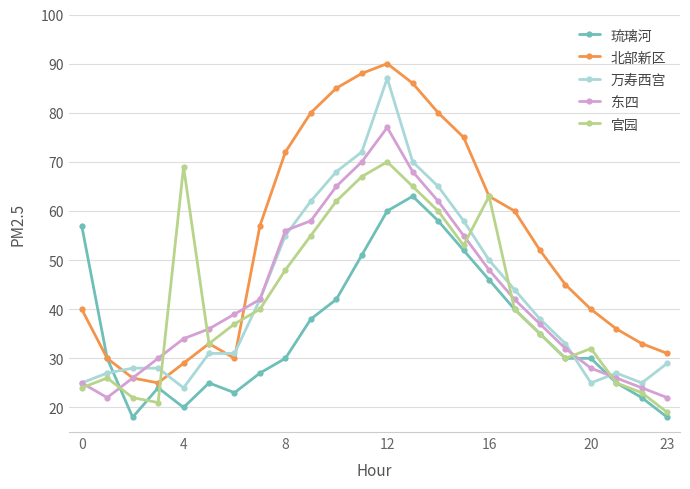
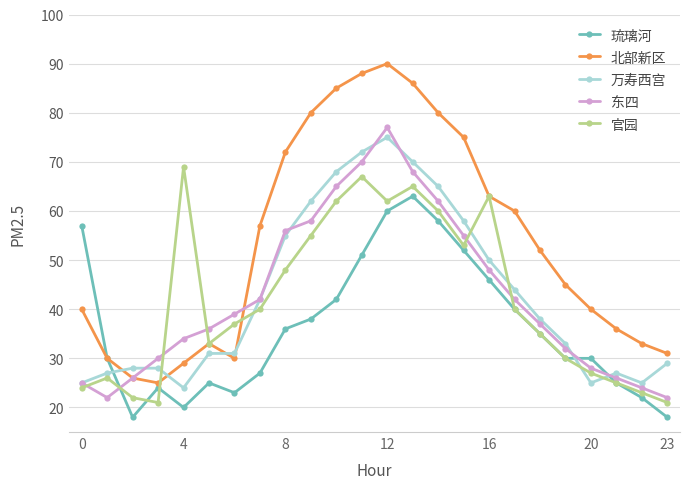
  {
    "琉璃河": {
      "0": 57,
      "4": 20,
-     "8": 30,
+     "8": 36,
      "12": 60,
      "16": 46,
      "20": 30,
      "23": 18
    },
    "北部新区": {
      "0": 40,
      "4": 29,
      "8": 72,
      "12": 90,
      "20": 40,
      "23": 31
    },
    "万寿西宫": {
      "4": 24,
      "8": 55,
-     "12": 87,
+     "12": 75,
      "16": 50,
      "20": 25,
      "23": 29
    },
    "东四": {
      "4": 34,
      "8": 56,
      "12": 77,
      "16": 48,
      "20": 28,
      "23": 22
    },
    "官园": {
      "0": 24,
      "4": 69,
      "8": 48,
-     "12": 70,
-     "20": 32,
-     "23": 19
+     "12": 62,
+     "20": 27,
+     "23": 21
    }
  }
